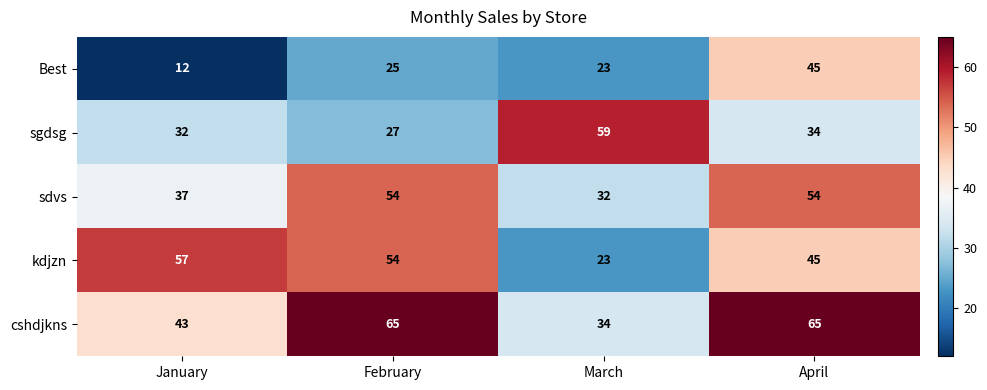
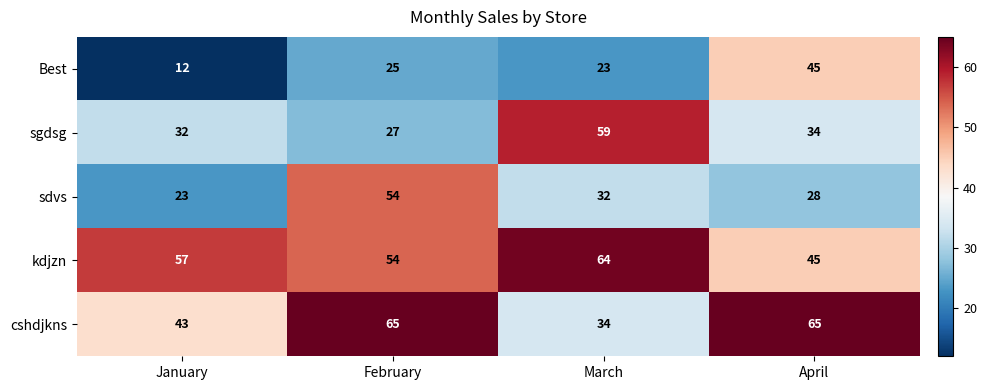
  {
    "Best": {
      "January": 12,
      "February": 25,
      "March": 23,
      "April": 45
    },
    "sgdsg": {
      "January": 32,
      "February": 27,
      "March": 59,
      "April": 34
    },
    "sdvs": {
-     "January": 37,
+     "January": 23,
      "February": 54,
      "March": 32,
-     "April": 54
+     "April": 28
    },
    "kdjzn": {
      "January": 57,
      "February": 54,
-     "March": 23,
+     "March": 64,
      "April": 45
    },
    "cshdjkns": {
      "January": 43,
      "February": 65,
      "March": 34,
      "April": 65
    }
  }
